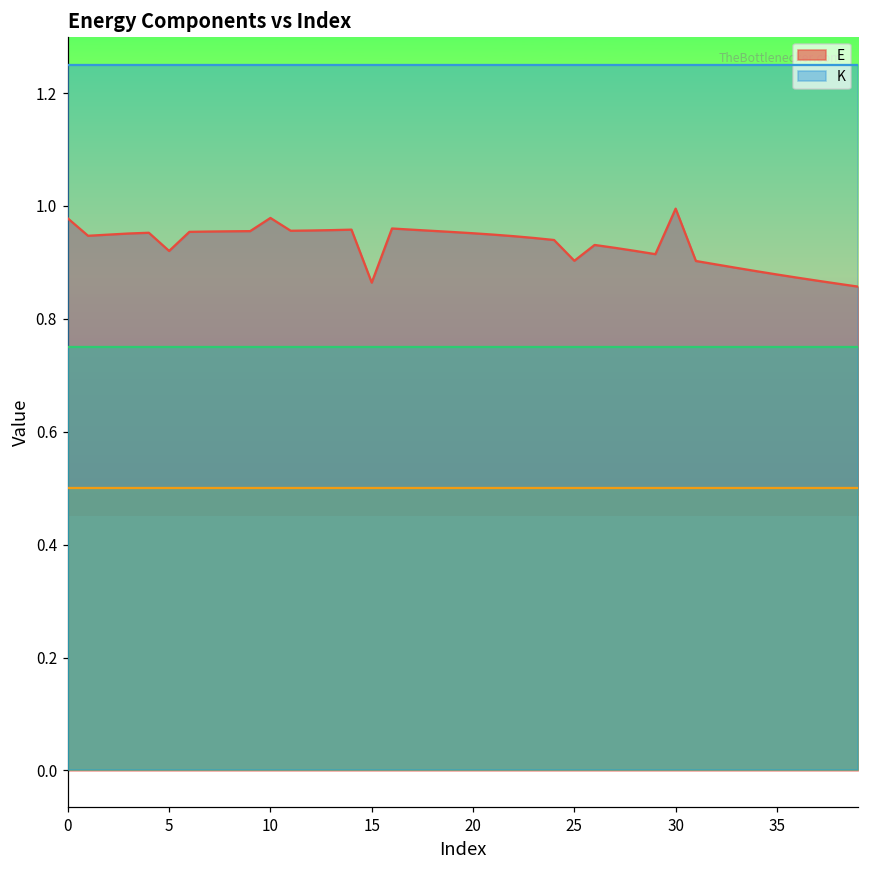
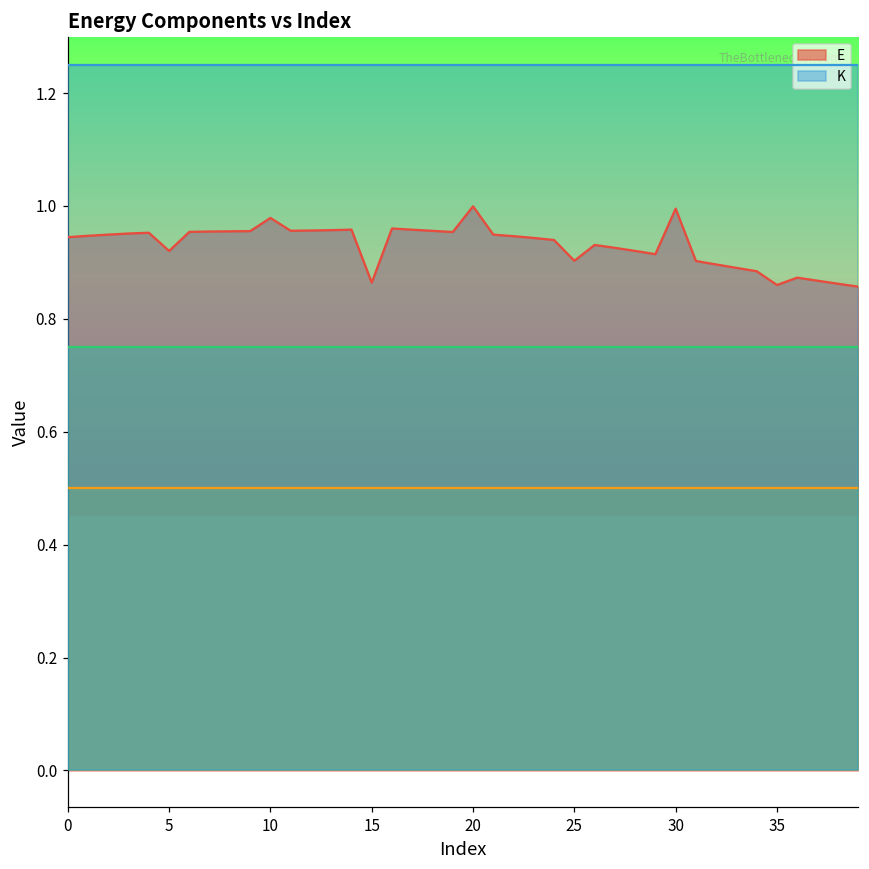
  {
    "E": {
-     "0": 0.98,
+     "0": 0.94,
      "5": 0.92,
      "10": 0.98,
      "15": 0.86,
-     "20": 0.95,
+     "20": 1.00,
      "25": 0.90,
      "30": 1.00,
-     "35": 0.88
+     "35": 0.86
    },
    "K": {
      "0": 1.25,
      "5": 1.25,
      "10": 1.25,
      "15": 1.25,
      "20": 1.25,
      "25": 1.25,
      "30": 1.25,
      "35": 1.25
    }
  }
